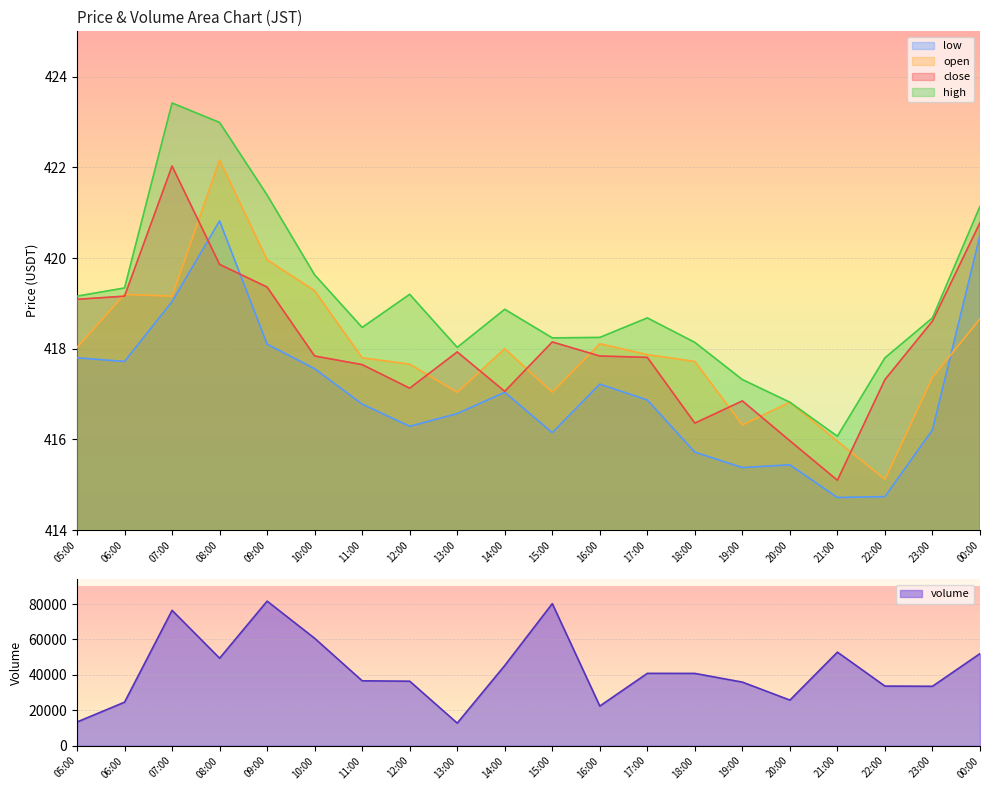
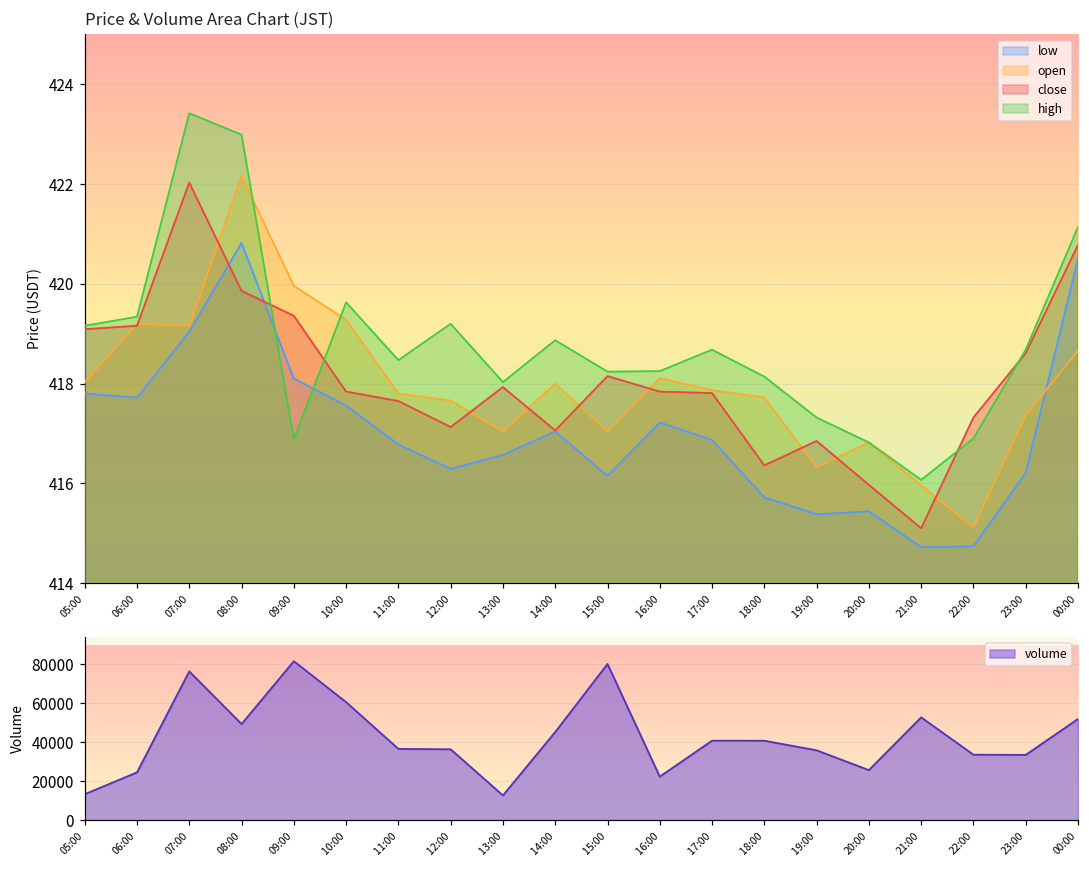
  {
    "Price & Volume Area Chart (JST)": {
      "low": {
        "05:00": 417.8,
        "06:00": 417.7,
        "07:00": 419.0,
        "08:00": 420.8,
        "09:00": 418.1,
        "10:00": 417.6,
        "11:00": 416.8,
        "12:00": 416.3,
        "13:00": 416.6,
        "15:00": 416.2,
        "16:00": 417.2,
        "17:00": 416.9,
        "18:00": 415.7,
        "19:00": 415.4,
        "20:00": 415.4,
        "21:00": 414.7,
        "22:00": 414.7,
        "23:00": 416.2,
        "00:00": 420.5
      },
      "high": {
        "05:00": 419.2,
        "06:00": 419.3,
        "07:00": 423.4,
        "08:00": 423.0,
-       "09:00": 421.4,
+       "09:00": 416.9,
        "10:00": 419.6,
        "11:00": 418.5,
        "12:00": 419.2,
        "13:00": 418.0,
        "14:00": 418.9,
        "15:00": 418.2,
        "16:00": 418.3,
        "17:00": 418.7,
        "18:00": 418.1,
        "19:00": 417.3,
        "21:00": 416.1,
-       "22:00": 417.8,
+       "22:00": 416.9,
        "23:00": 418.7,
        "00:00": 421.1
      }
    }
  }
